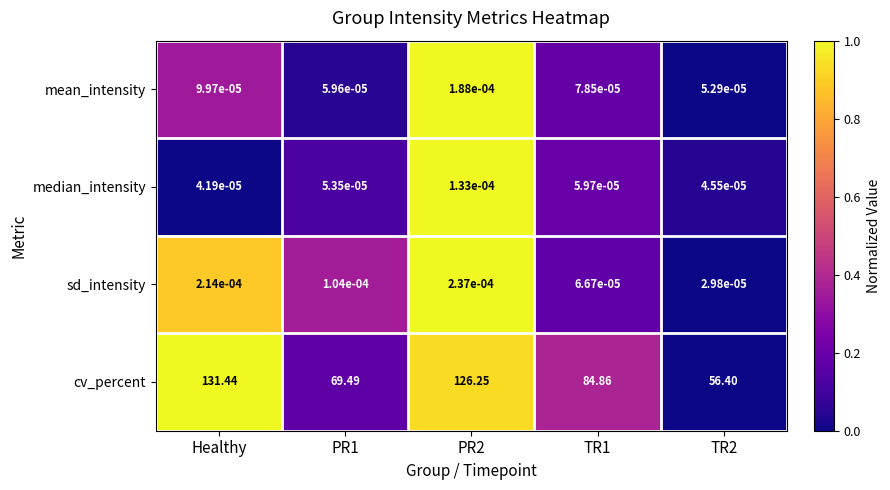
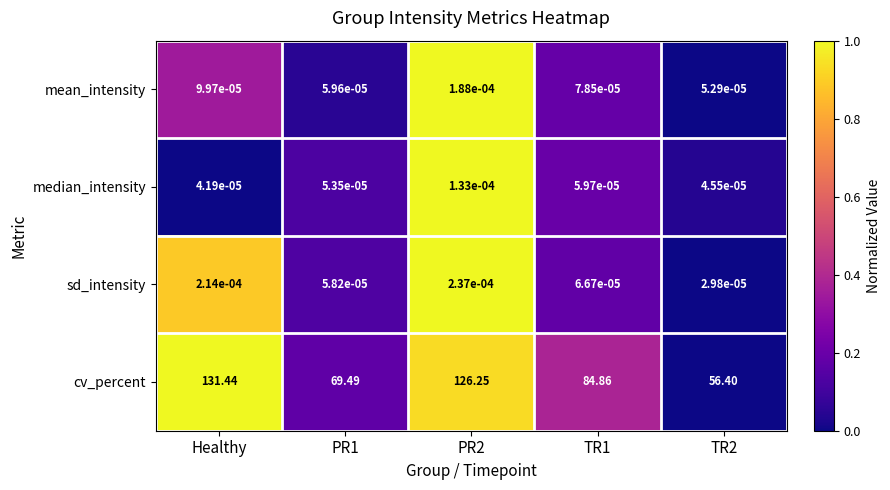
  {
    "mean_intensity": {
      "Healthy": "9.97e-05",
      "PR1": "5.96e-05",
      "PR2": "1.88e-04",
      "TR1": "7.85e-05",
      "TR2": "5.29e-05"
    },
    "median_intensity": {
      "Healthy": "4.19e-05",
      "PR1": "5.35e-05",
      "PR2": "1.33e-04",
      "TR1": "5.97e-05",
      "TR2": "4.55e-05"
    },
    "sd_intensity": {
      "Healthy": "2.14e-04",
-     "PR1": "1.04e-04",
+     "PR1": "5.82e-05",
      "PR2": "2.37e-04",
      "TR1": "6.67e-05",
      "TR2": "2.98e-05"
    },
    "cv_percent": {
      "Healthy": "131.44",
      "PR1": "69.49",
      "PR2": "126.25",
      "TR1": "84.86",
      "TR2": "56.40"
    }
  }
